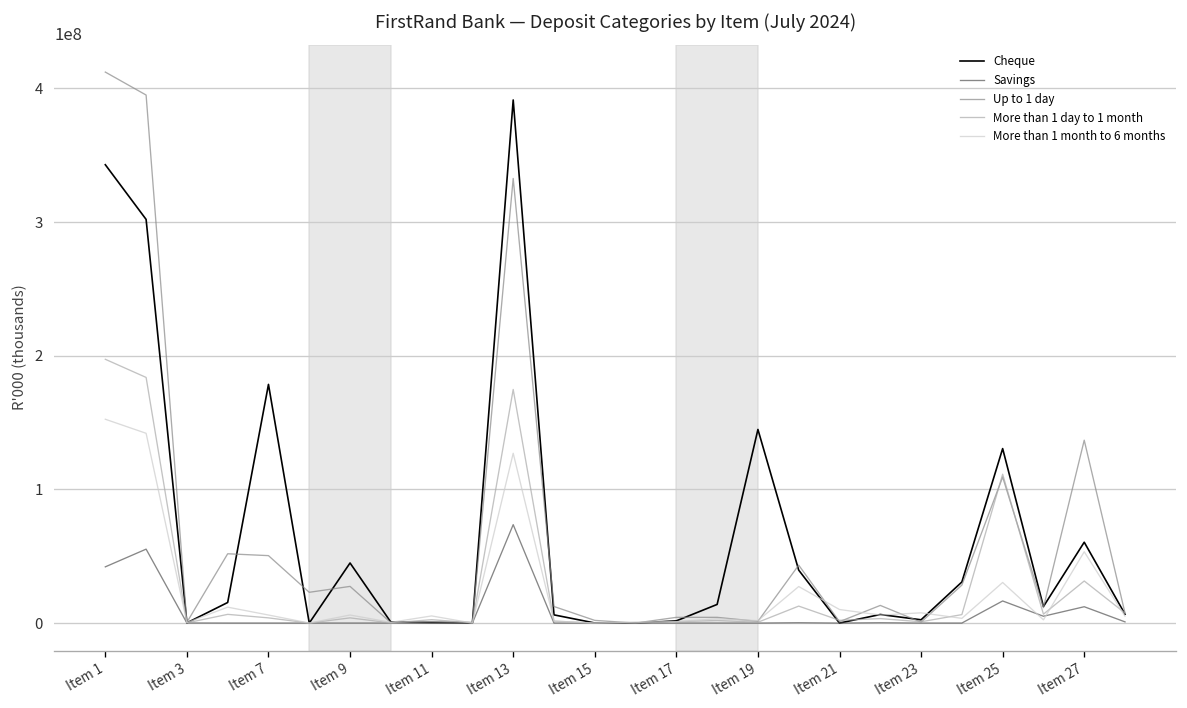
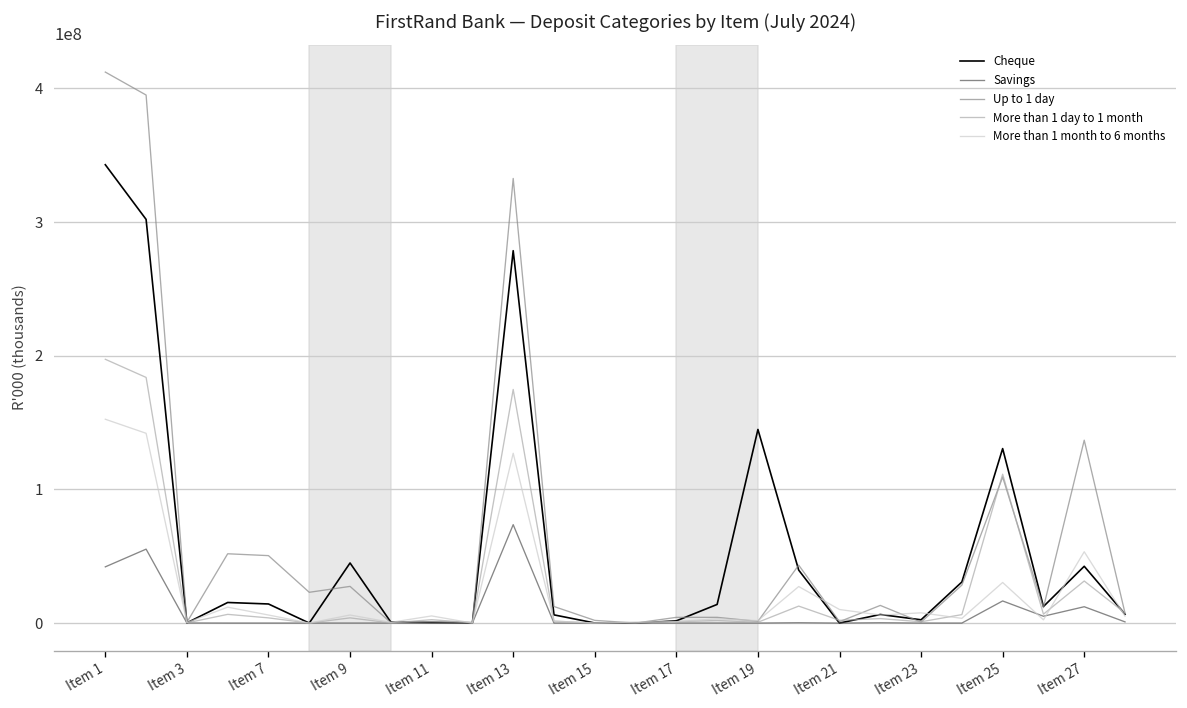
  {
    "Cheque": {
      "Item 1": 343000000,
-     "Item 7": 179000000,
+     "Item 7": 14000000,
      "Item 9": 45000000,
-     "Item 13": 391000000,
+     "Item 13": 279000000,
      "Item 19": 145000000,
      "Item 25": 131000000,
-     "Item 27": 60000000
+     "Item 27": 42000000
    },
    "Savings": {
      "Item 1": 42000000,
      "Item 7": 0,
      "Item 9": 0,
      "Item 13": 74000000,
      "Item 25": 17000000,
      "Item 27": 12000000
    }
  }
